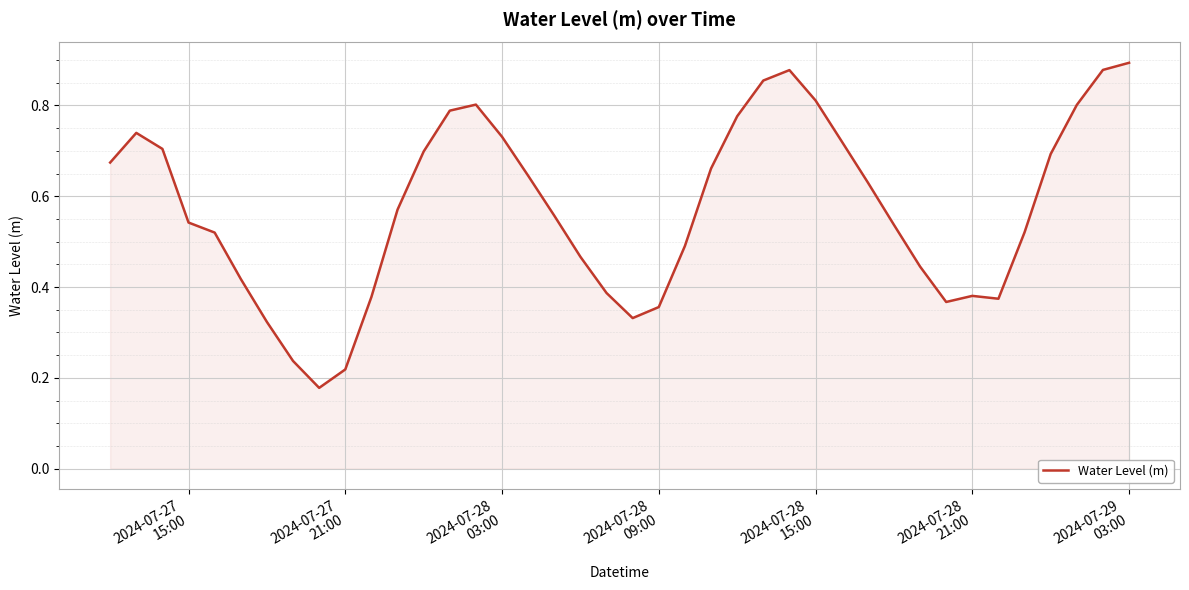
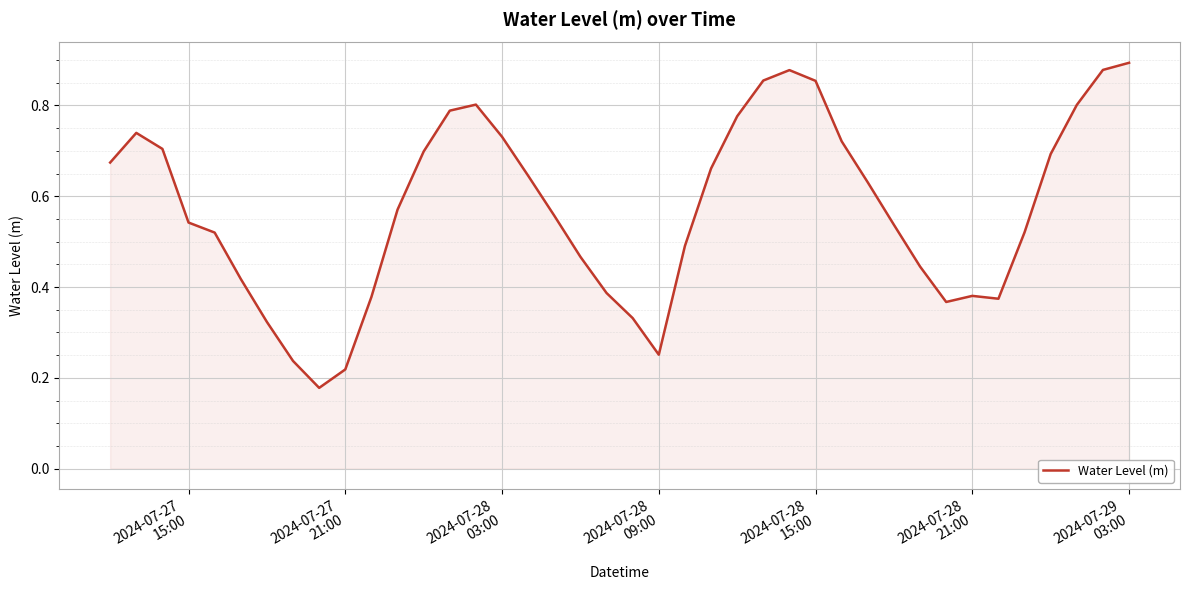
  {
    "2024-07-27 15:00": 0.54,
    "2024-07-27 21:00": 0.22,
    "2024-07-28 03:00": 0.73,
-   "2024-07-28 09:00": 0.36,
-   "2024-07-28 15:00": 0.81,
+   "2024-07-28 09:00": 0.25,
+   "2024-07-28 15:00": 0.85,
    "2024-07-28 21:00": 0.38,
    "2024-07-29 03:00": 0.89
  }
